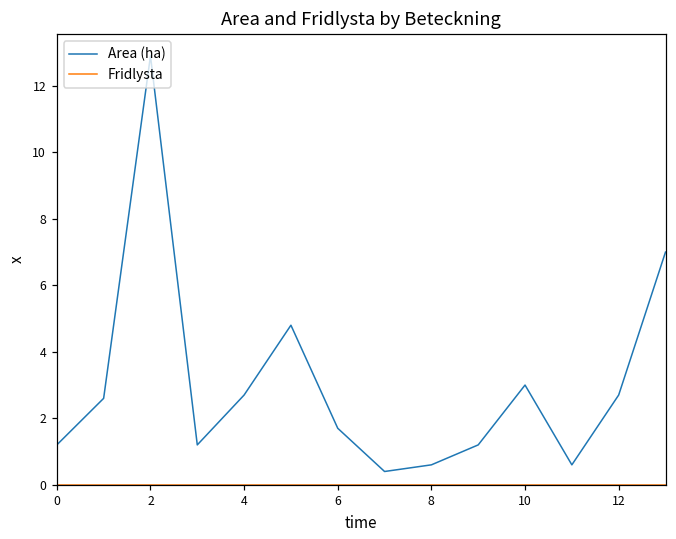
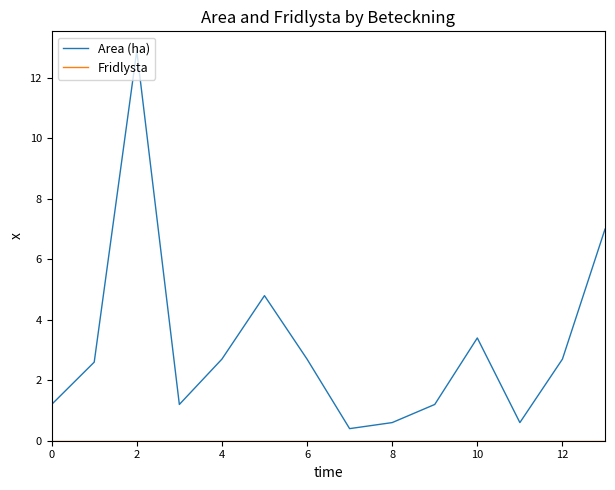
  {
    "Area (ha)": {
      "0": 1.2,
      "4": 2.7,
-     "6": 1.7,
+     "6": 2.7,
      "8": 0.6,
-     "10": 3.0,
+     "10": 3.4,
      "12": 2.7
    },
    "Fridlysta": {
      "0": 0.0,
      "2": 0.0,
      "4": 0.0,
      "6": 0.0,
      "8": 0.0,
      "10": 0.0,
      "12": 0.0
    }
  }
